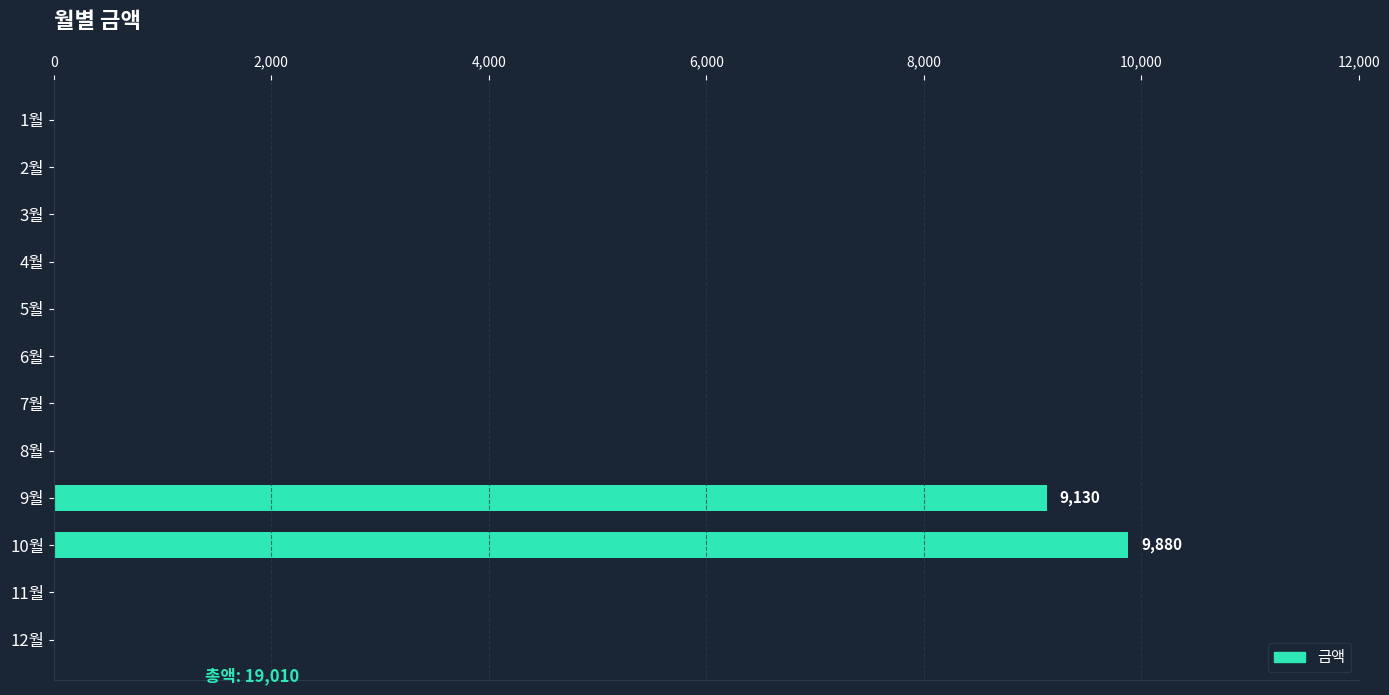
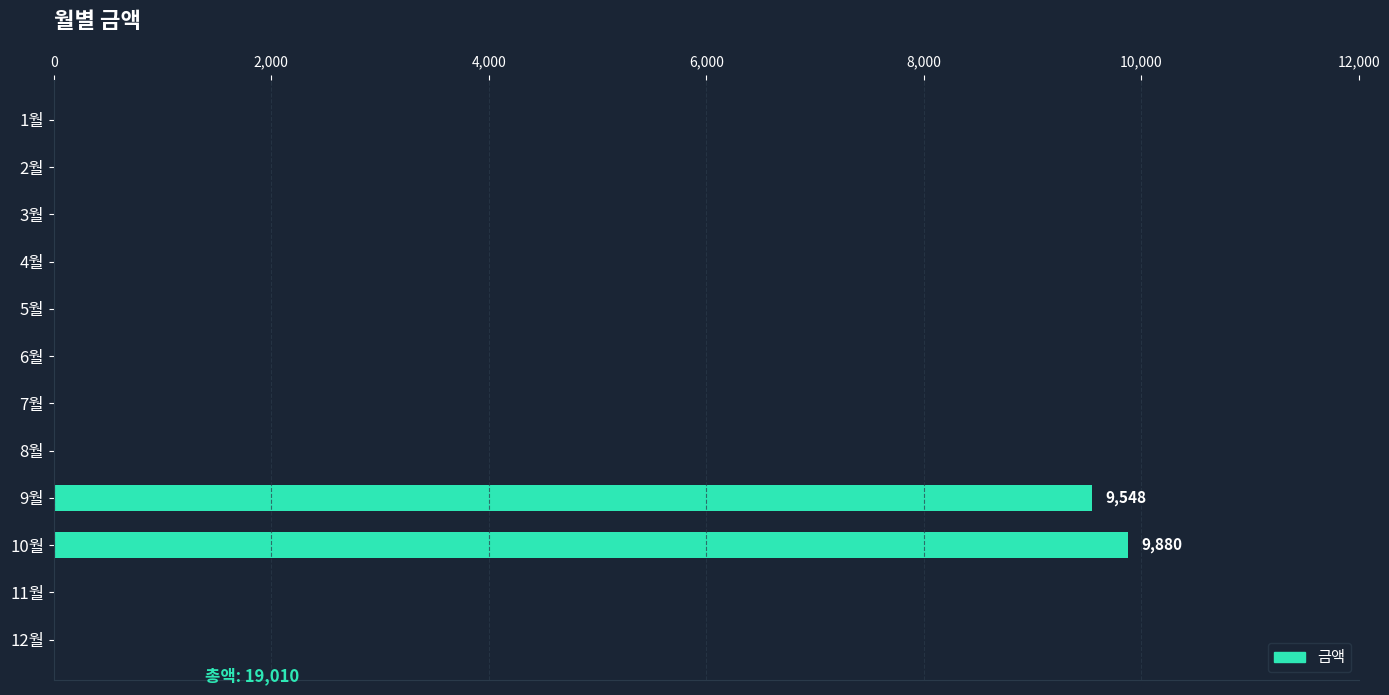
  {
-   "9월": "9,130",
+   "9월": "9,548",
    "10월": "9,880"
  }
